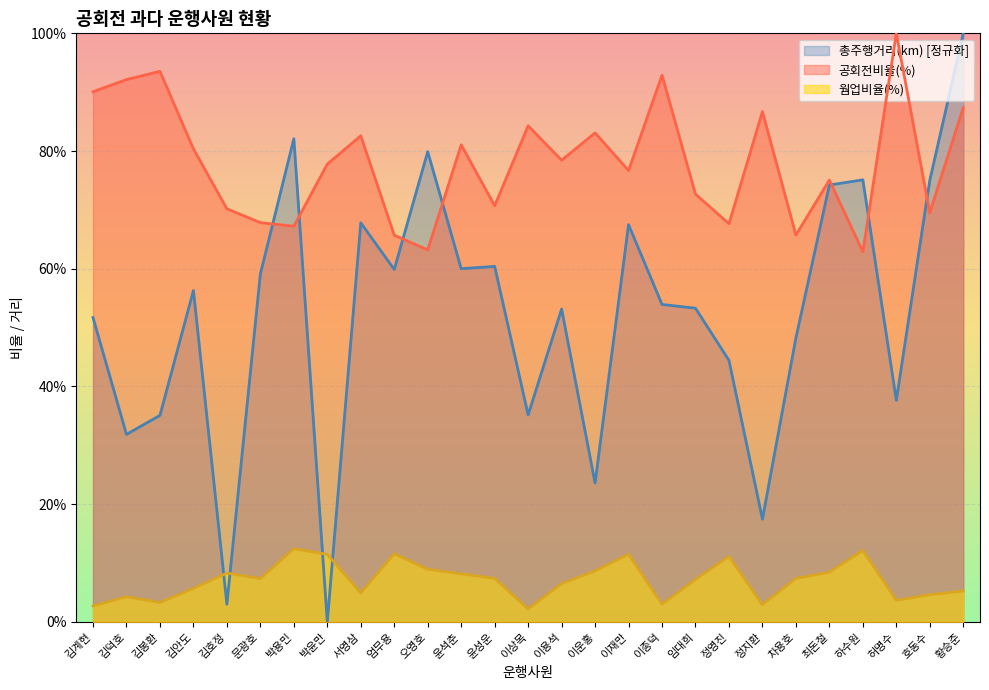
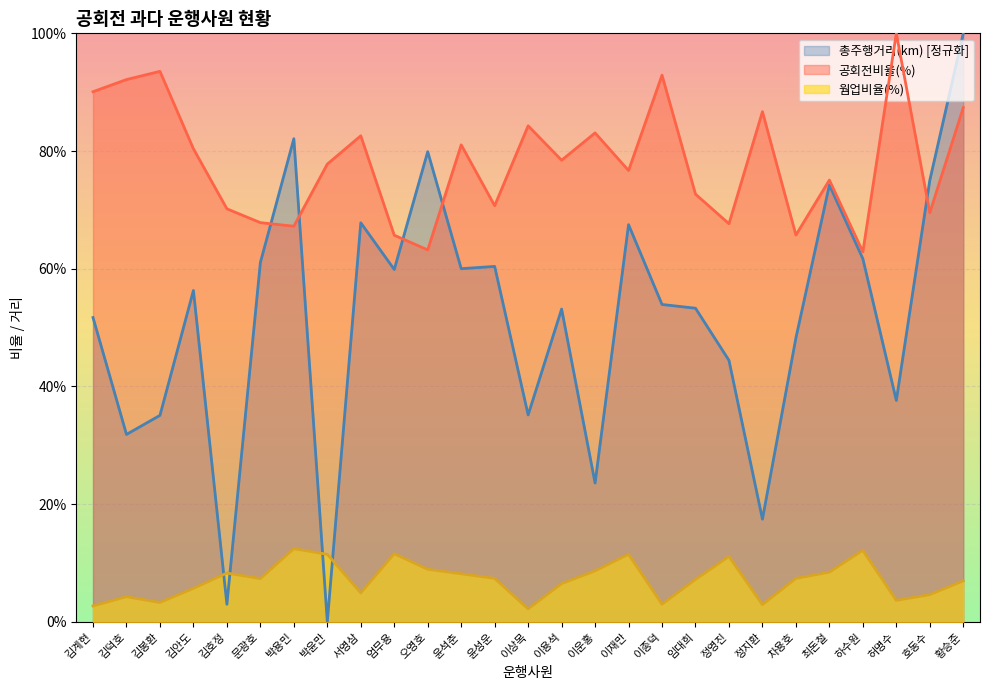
  {
    "총주행거리(km) [정규화]": {
      "김계현": "52%",
      "김덕호": "32%",
      "김봉환": "35%",
      "김안도": "56%",
      "김호정": "3%",
-     "문광호": "59%",
+     "문광호": "61%",
      "박용민": "82%",
      "박윤만": "0%",
      "서영삼": "68%",
      "엄무용": "60%",
      "오영호": "80%",
      "윤석춘": "60%",
      "윤성운": "60%",
      "이상목": "35%",
      "이용석": "53%",
      "이운홍": "24%",
      "이재만": "67%",
      "이종덕": "54%",
      "임대희": "53%",
      "정영진": "44%",
      "정지환": "17%",
      "차용호": "48%",
      "최돈철": "74%",
-     "하수원": "75%",
+     "하수원": "62%",
      "허명수": "38%",
      "호동수": "75%",
      "황승준": "100%"
    },
    "공회전비율(%)": {
      "김계현": "90%",
      "김덕호": "92%",
      "김봉환": "94%",
      "김안도": "80%",
      "김호정": "70%",
      "문광호": "68%",
      "박용민": "67%",
      "박윤만": "78%",
      "서영삼": "83%",
      "엄무용": "66%",
      "오영호": "63%",
      "윤석춘": "81%",
      "윤성운": "71%",
      "이상목": "84%",
      "이용석": "78%",
      "이운홍": "83%",
      "이재만": "77%",
      "이종덕": "93%",
      "임대희": "73%",
      "정영진": "68%",
      "정지환": "87%",
      "차용호": "66%",
      "최돈철": "75%",
      "하수원": "63%",
      "허명수": "100%",
      "호동수": "70%",
      "황승준": "87%"
    },
    "웜업비율(%)": {
      "김계현": "3%",
      "김덕호": "4%",
      "김봉환": "3%",
      "김안도": "6%",
      "김호정": "8%",
      "문광호": "7%",
      "박용민": "12%",
      "박윤만": "11%",
      "서영삼": "5%",
      "엄무용": "12%",
      "오영호": "9%",
      "윤석춘": "8%",
      "윤성운": "7%",
      "이상목": "2%",
      "이용석": "6%",
      "이운홍": "9%",
      "이재만": "11%",
      "이종덕": "3%",
      "임대희": "7%",
      "정영진": "11%",
      "정지환": "3%",
      "차용호": "7%",
      "최돈철": "8%",
      "하수원": "12%",
      "허명수": "4%",
      "호동수": "5%",
-     "황승준": "5%"
+     "황승준": "7%"
    }
  }
